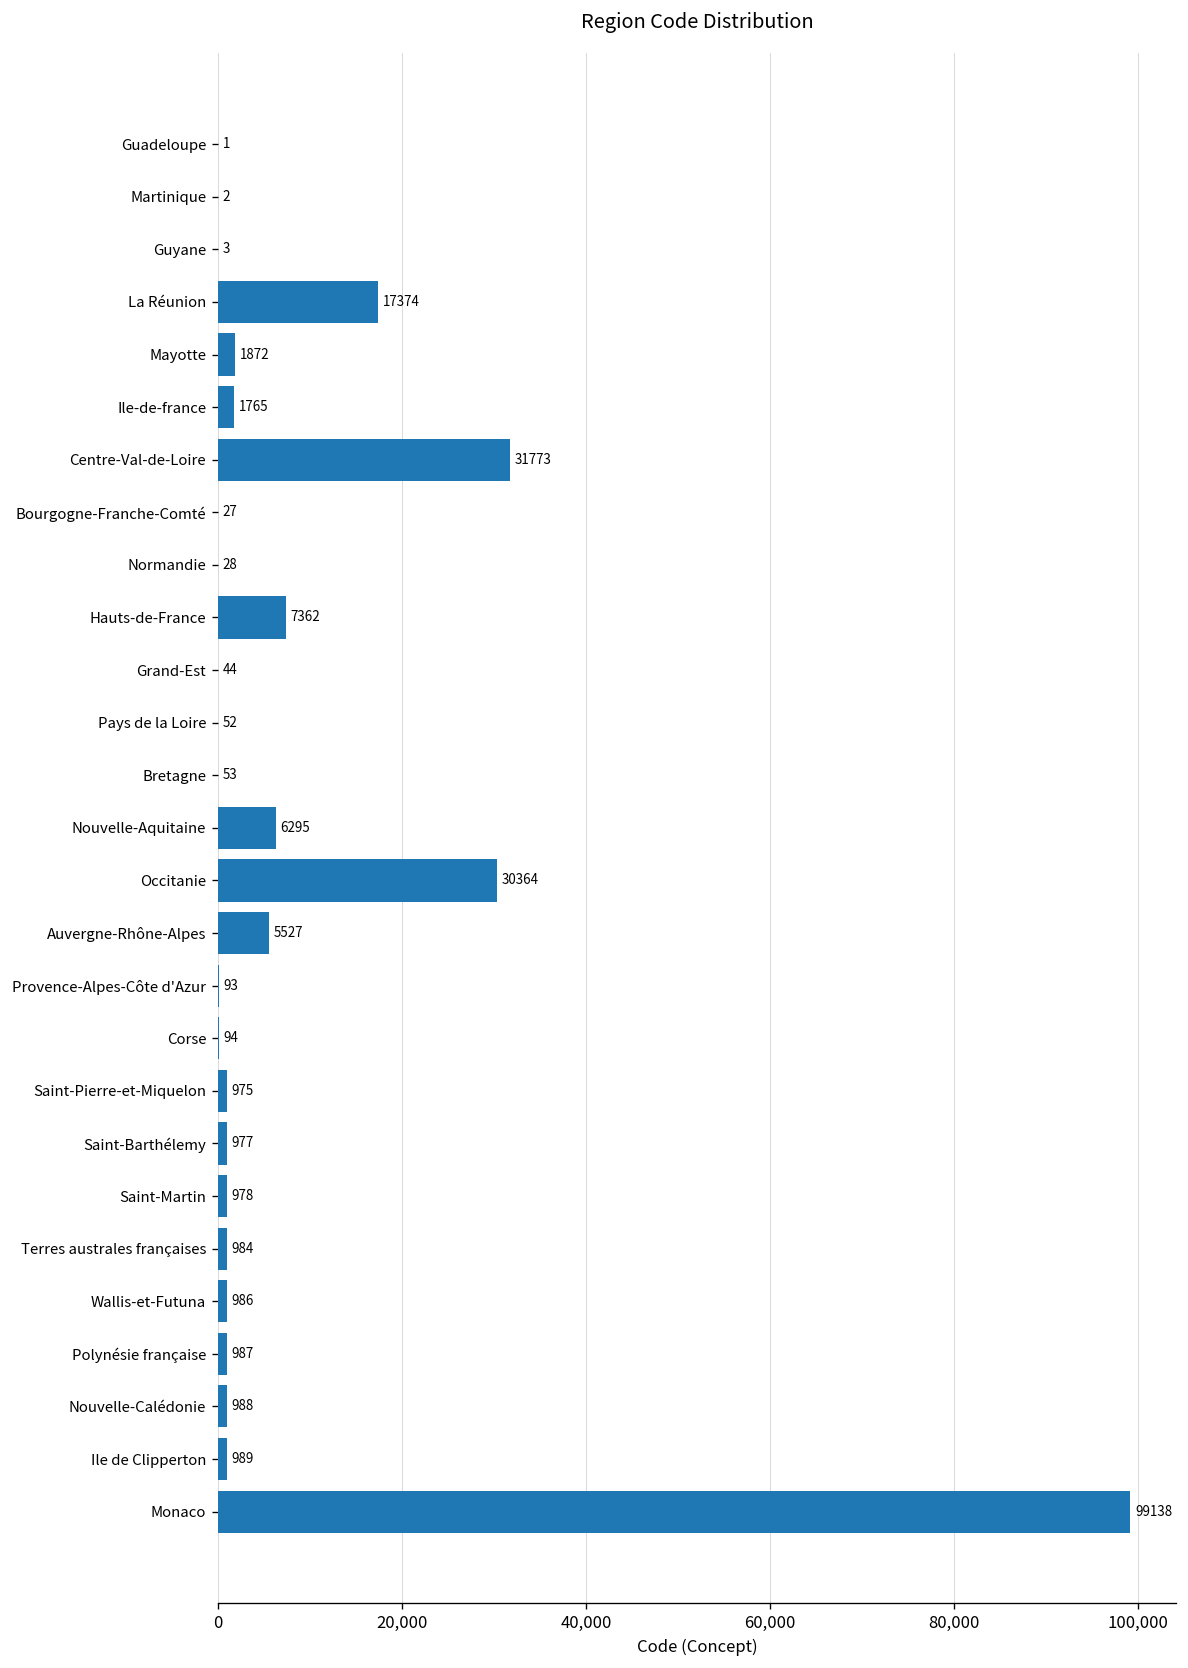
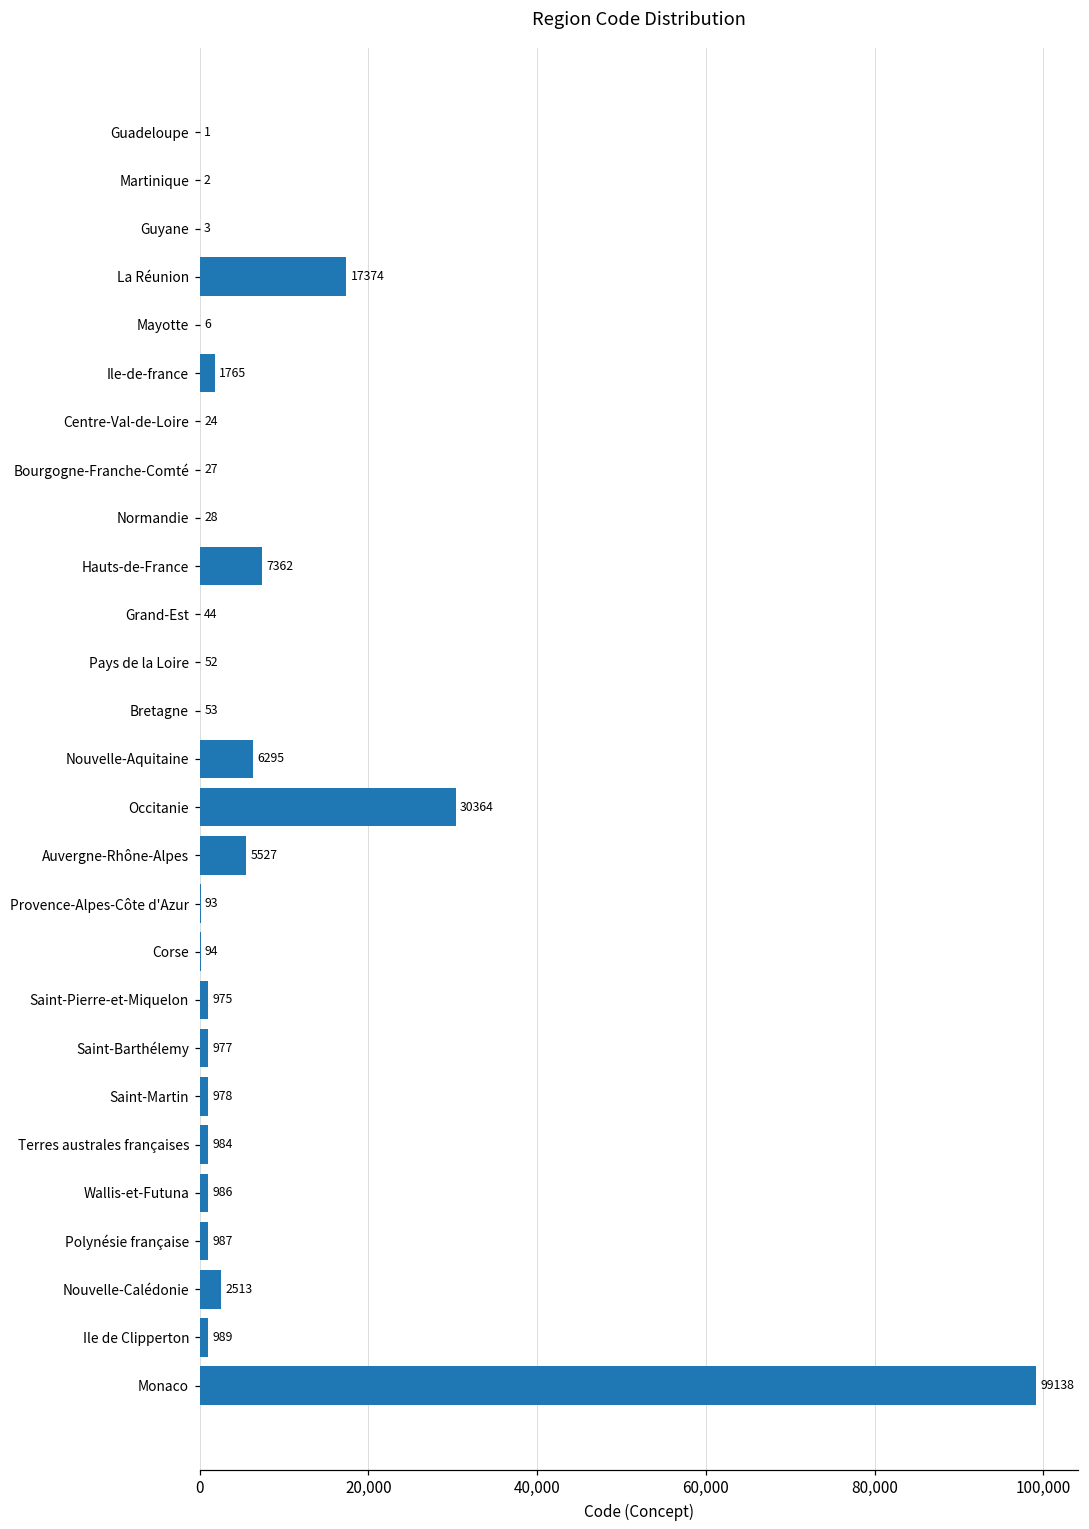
  {
    "Guadeloupe": 1,
    "Martinique": 2,
    "Guyane": 3,
    "La Réunion": 17374,
-   "Mayotte": 1872,
+   "Mayotte": 6,
    "Ile-de-france": 1765,
-   "Centre-Val-de-Loire": 31773,
+   "Centre-Val-de-Loire": 24,
    "Bourgogne-Franche-Comté": 27,
    "Normandie": 28,
    "Hauts-de-France": 7362,
    "Grand-Est": 44,
    "Pays de la Loire": 52,
    "Bretagne": 53,
    "Nouvelle-Aquitaine": 6295,
    "Occitanie": 30364,
    "Auvergne-Rhône-Alpes": 5527,
    "Provence-Alpes-Côte d'Azur": 93,
    "Corse": 94,
    "Saint-Pierre-et-Miquelon": 975,
    "Saint-Barthélemy": 977,
    "Saint-Martin": 978,
    "Terres australes françaises": 984,
    "Wallis-et-Futuna": 986,
    "Polynésie française": 987,
-   "Nouvelle-Calédonie": 988,
+   "Nouvelle-Calédonie": 2513,
    "Ile de Clipperton": 989,
    "Monaco": 99138
  }
